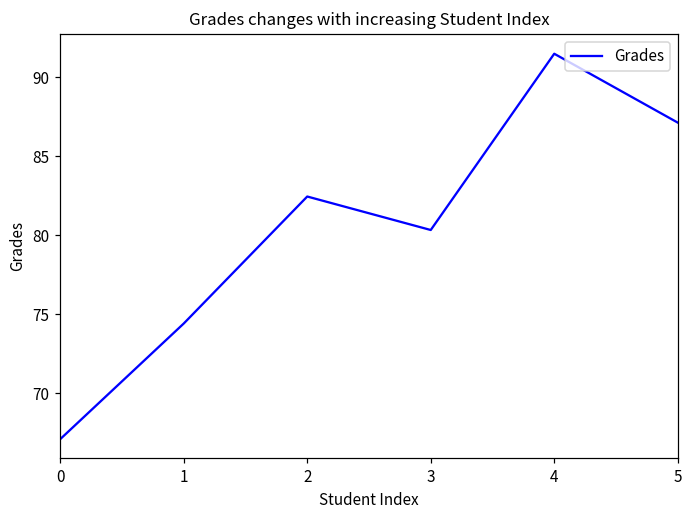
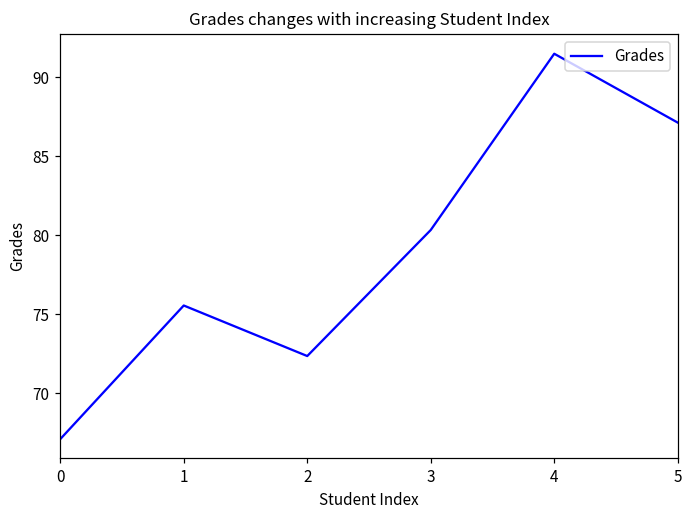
  {
    "0": 67.1,
-   "1": 74.4,
-   "2": 82.4,
+   "1": 75.5,
+   "2": 72.3,
    "3": 80.3,
    "4": 91.5,
    "5": 87.1
  }
